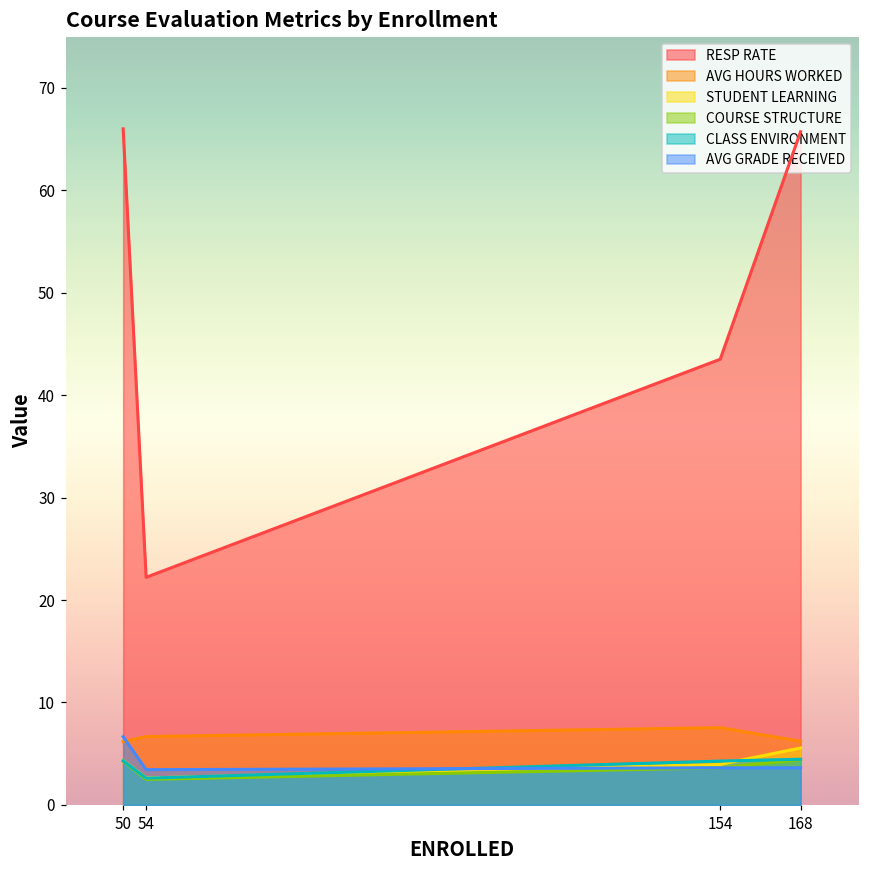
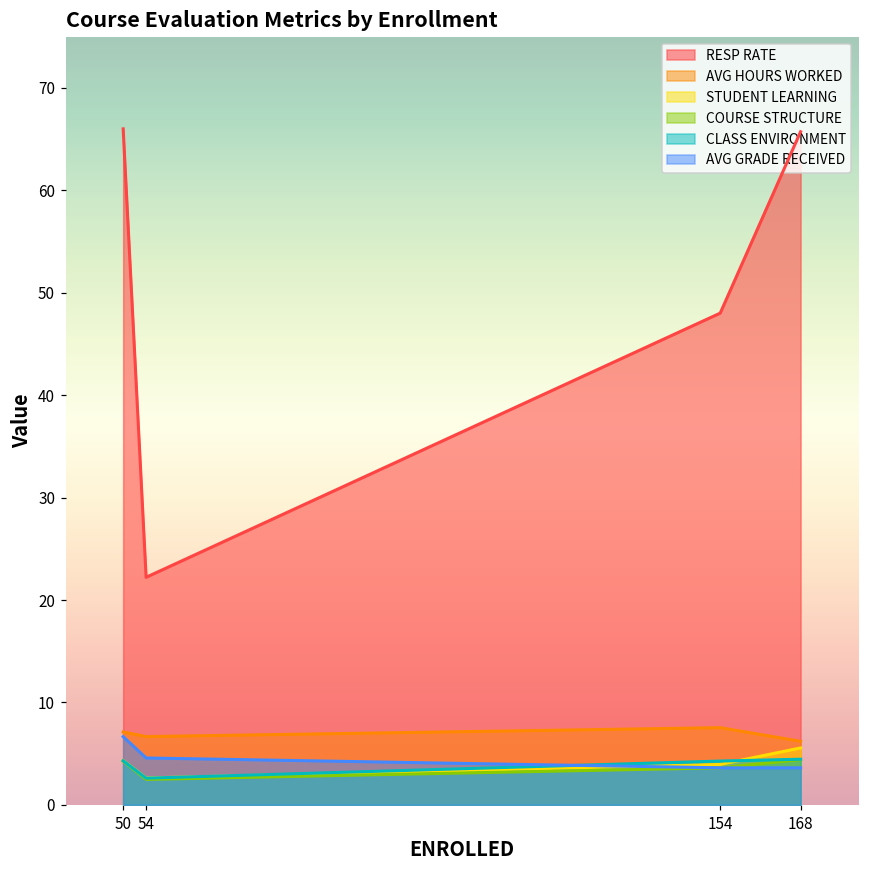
  {
    "RESP RATE": {
      "50": 66,
      "54": 22,
-     "154": 44
+     "154": 48
    },
    "AVG HOURS WORKED": {
-     "50": 6,
+     "50": 7,
      "54": 7,
      "154": 8,
      "168": 6
    },
    "STUDENT LEARNING": {
      "154": 4,
      "168": 6
    },
    "CLASS ENVIRONMENT": {
      "154": 4
    },
    "AVG GRADE RECEIVED": {
      "50": 7,
-     "54": 3,
+     "54": 5,
      "168": 4
    }
  }
